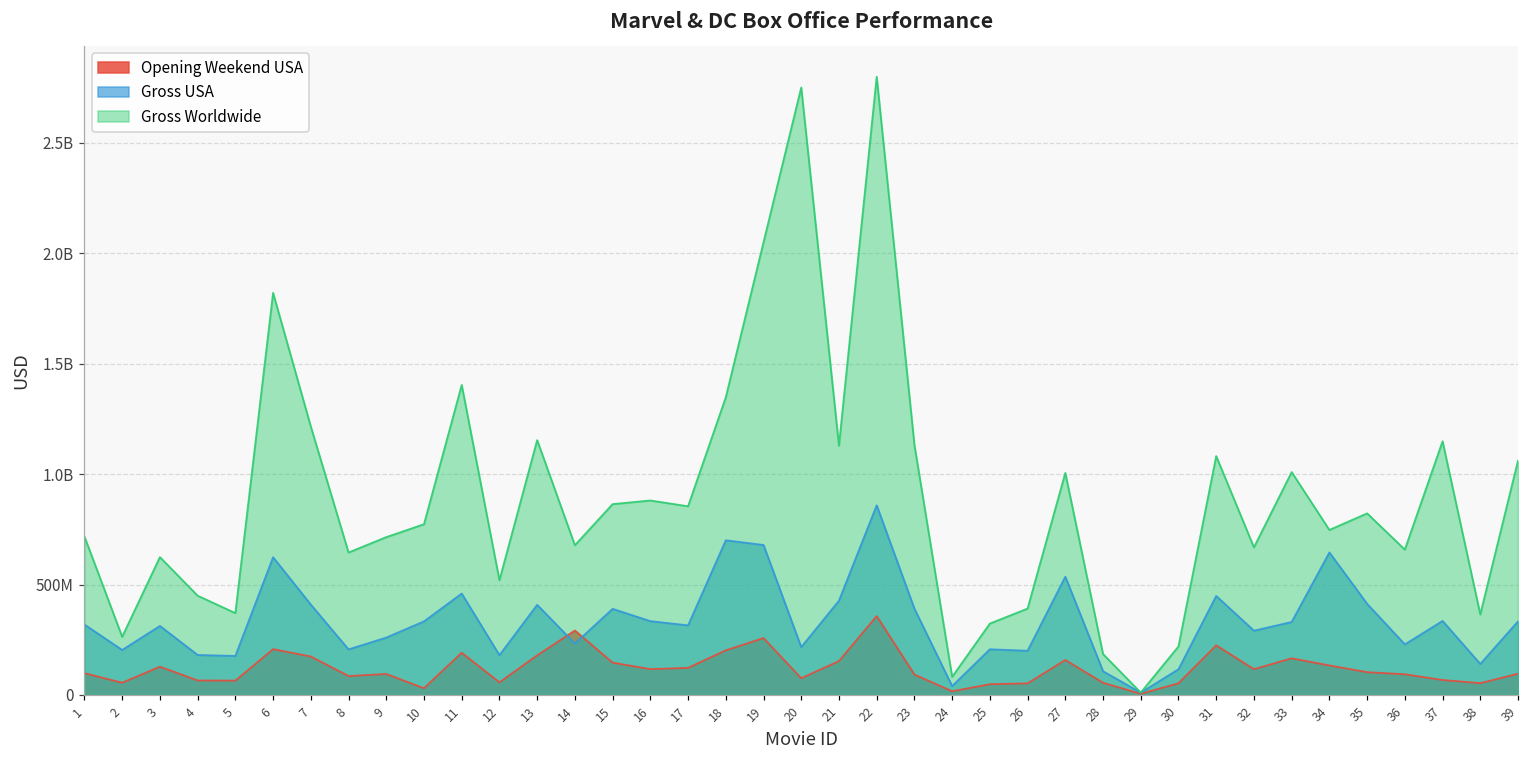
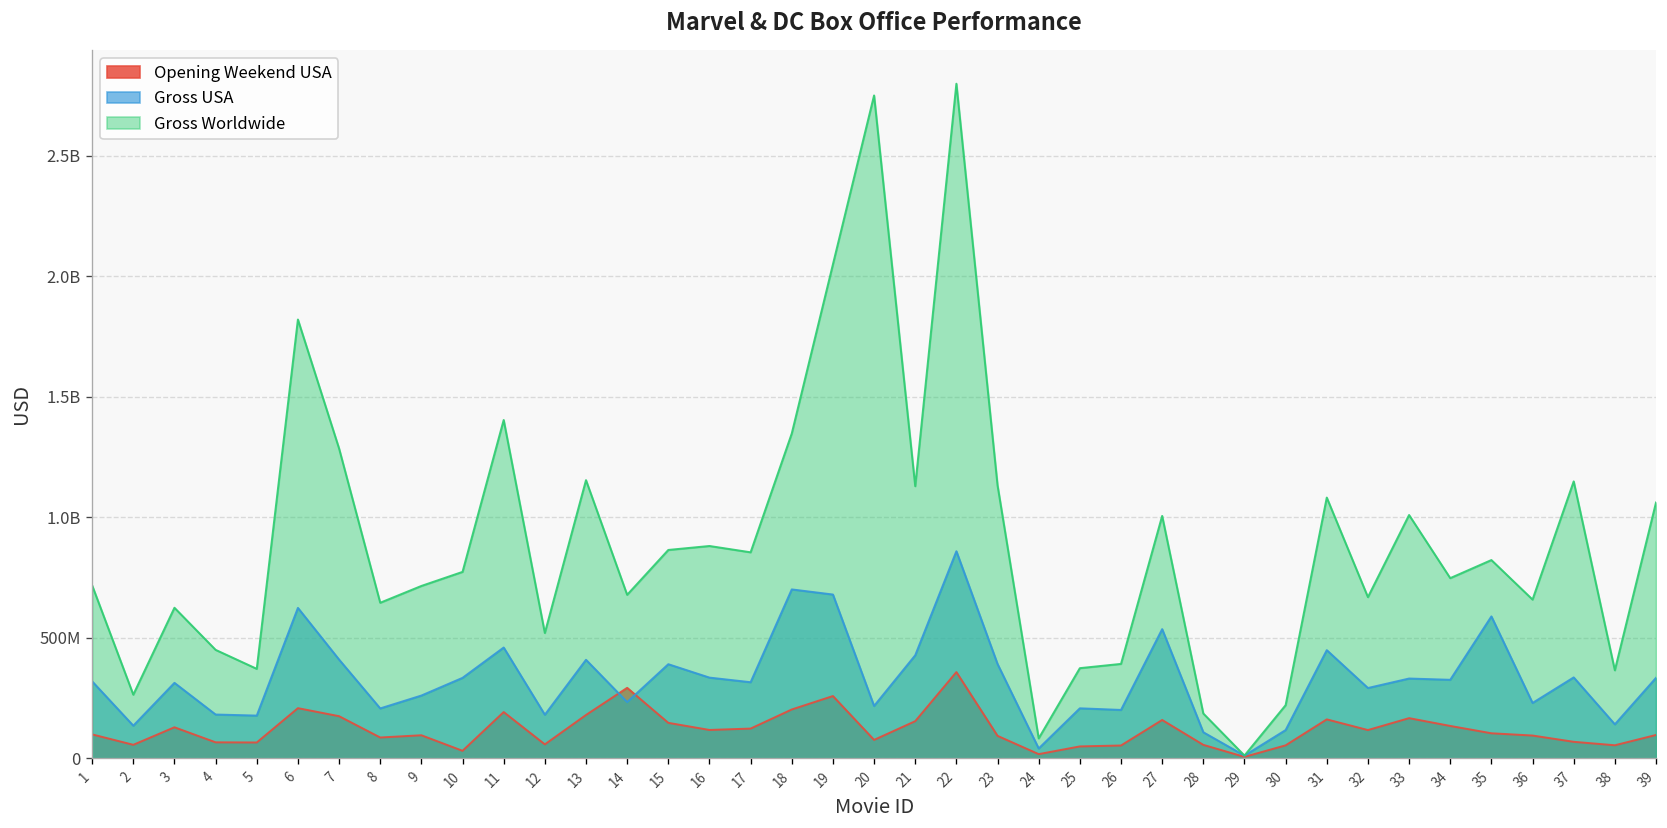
  {
    "Opening Weekend USA": {
      "1": 100000000,
      "2": 60000000,
      "3": 130000000,
      "4": 70000000,
      "5": 70000000,
      "6": 210000000,
      "7": 170000000,
      "8": 90000000,
      "9": 100000000,
      "10": 30000000,
      "11": 190000000,
      "12": 60000000,
      "13": 180000000,
      "14": 290000000,
      "15": 150000000,
      "16": 120000000,
      "17": 120000000,
      "18": 200000000,
      "19": 260000000,
      "20": 80000000,
      "21": 150000000,
      "22": 360000000,
      "23": 90000000,
      "24": 20000000,
      "25": 50000000,
      "26": 50000000,
      "27": 160000000,
      "28": 60000000,
      "30": 50000000,
-     "31": 220000000,
+     "31": 160000000,
      "32": 120000000,
      "33": 170000000,
      "34": 130000000,
      "35": 100000000,
      "36": 90000000,
      "37": 70000000,
      "38": 50000000,
      "39": 100000000
    },
    "Gross USA": {
      "1": 320000000,
-     "2": 200000000,
+     "2": 130000000,
      "3": 310000000,
      "4": 180000000,
      "5": 180000000,
      "6": 620000000,
      "7": 410000000,
      "8": 210000000,
      "9": 260000000,
      "10": 330000000,
      "11": 460000000,
      "12": 180000000,
      "13": 410000000,
      "14": 230000000,
      "15": 390000000,
      "16": 330000000,
      "17": 320000000,
      "18": 700000000,
      "19": 680000000,
      "20": 220000000,
      "21": 430000000,
      "22": 860000000,
      "23": 390000000,
      "24": 40000000,
      "25": 210000000,
      "26": 200000000,
      "27": 540000000,
      "28": 110000000,
      "30": 120000000,
      "31": 450000000,
      "32": 290000000,
      "33": 330000000,
-     "34": 650000000,
-     "35": 410000000,
+     "34": 330000000,
+     "35": 590000000,
      "36": 230000000,
      "37": 340000000,
      "38": 140000000,
      "39": 330000000
    },
    "Gross Worldwide": {
      "1": 720000000,
      "2": 260000000,
      "3": 620000000,
      "4": 450000000,
      "5": 370000000,
      "6": 1820000000,
-     "7": 1210000000,
+     "7": 1280000000,
      "8": 640000000,
      "9": 710000000,
      "10": 770000000,
      "11": 1400000000,
      "12": 520000000,
      "13": 1150000000,
      "14": 680000000,
      "15": 860000000,
      "16": 880000000,
      "17": 850000000,
      "18": 1350000000,
      "19": 2050000000,
      "20": 2750000000,
      "21": 1130000000,
      "22": 2800000000,
      "23": 1130000000,
      "24": 80000000,
-     "25": 320000000,
+     "25": 370000000,
      "26": 390000000,
      "27": 1000000000,
      "28": 190000000,
      "30": 220000000,
      "31": 1080000000,
      "32": 670000000,
      "33": 1010000000,
      "34": 750000000,
      "35": 820000000,
      "36": 660000000,
      "37": 1150000000,
      "38": 360000000,
      "39": 1060000000
    }
  }
